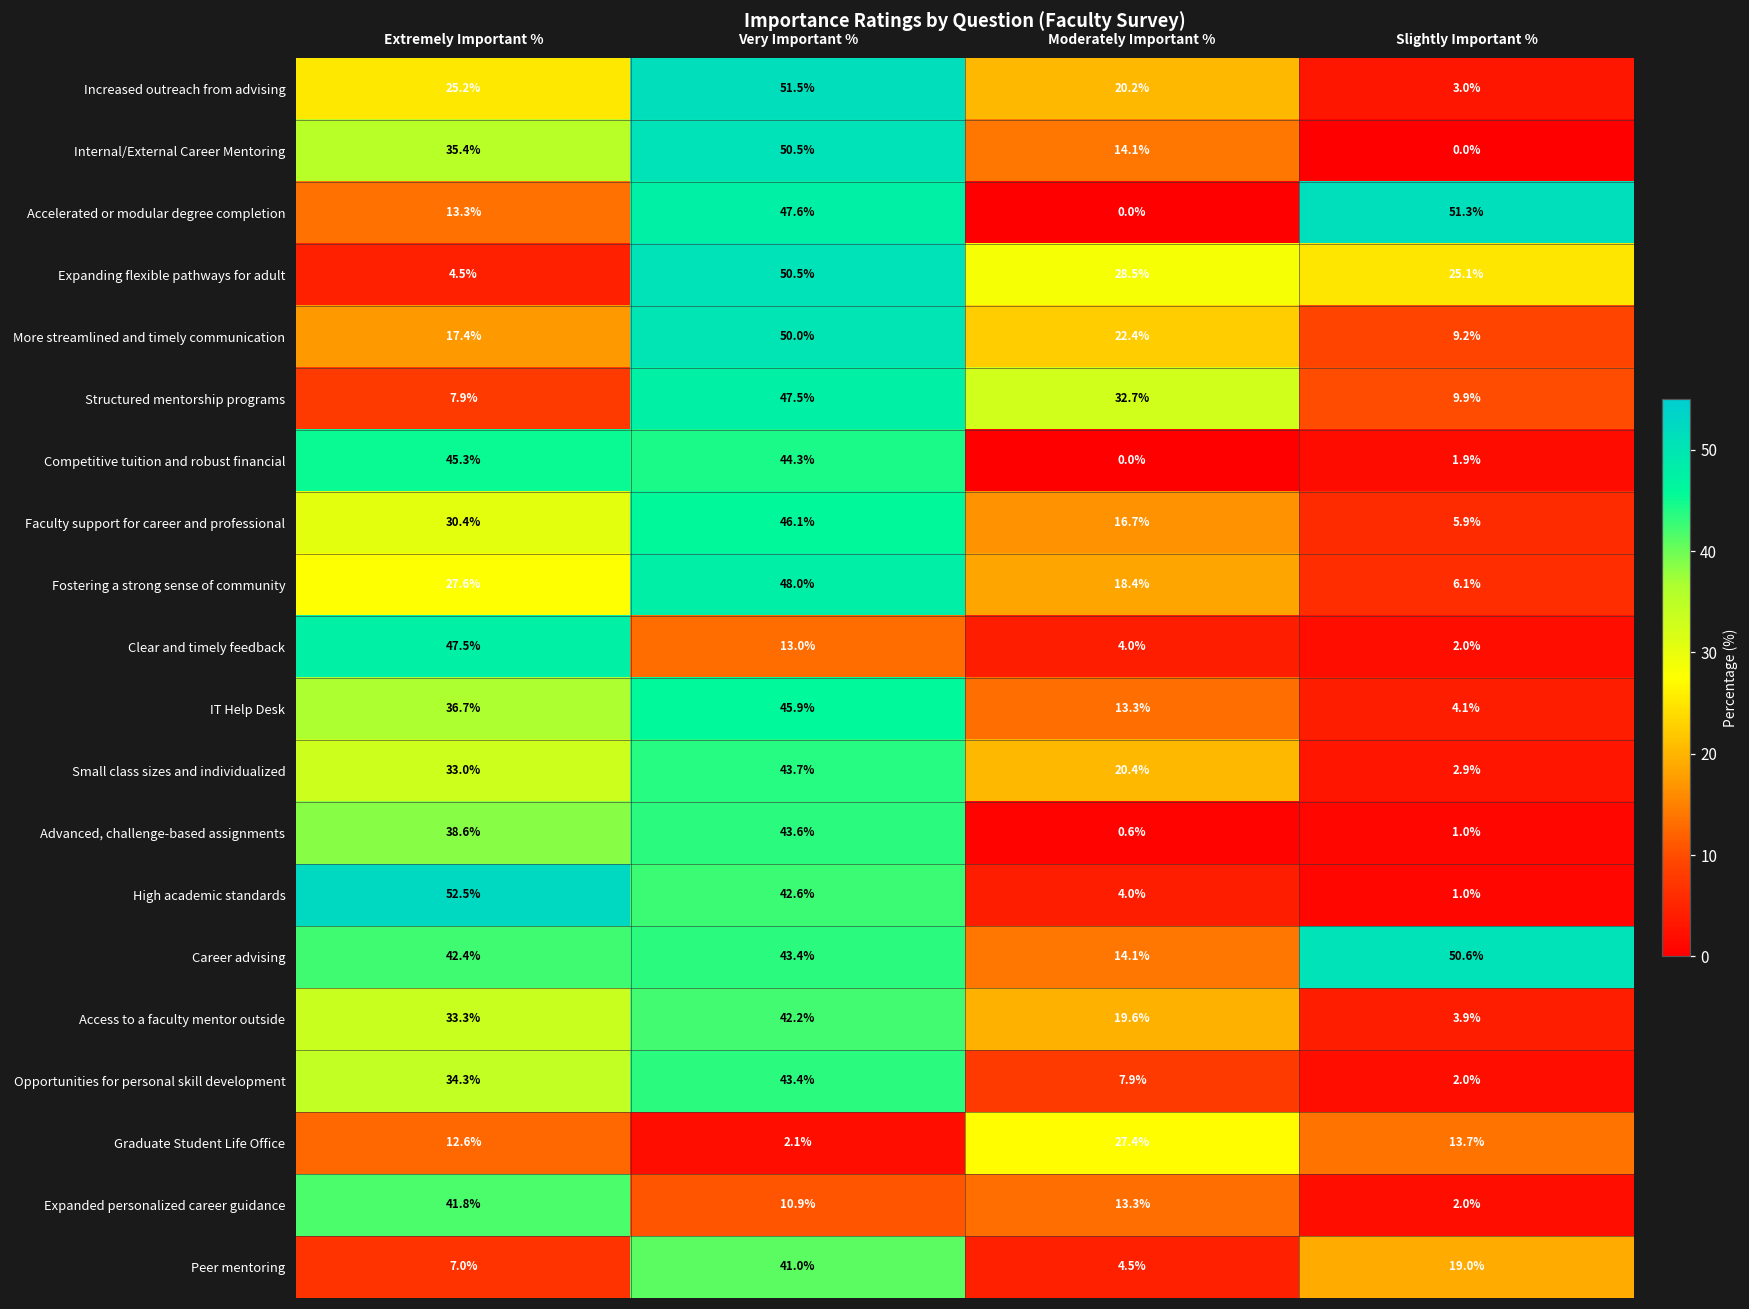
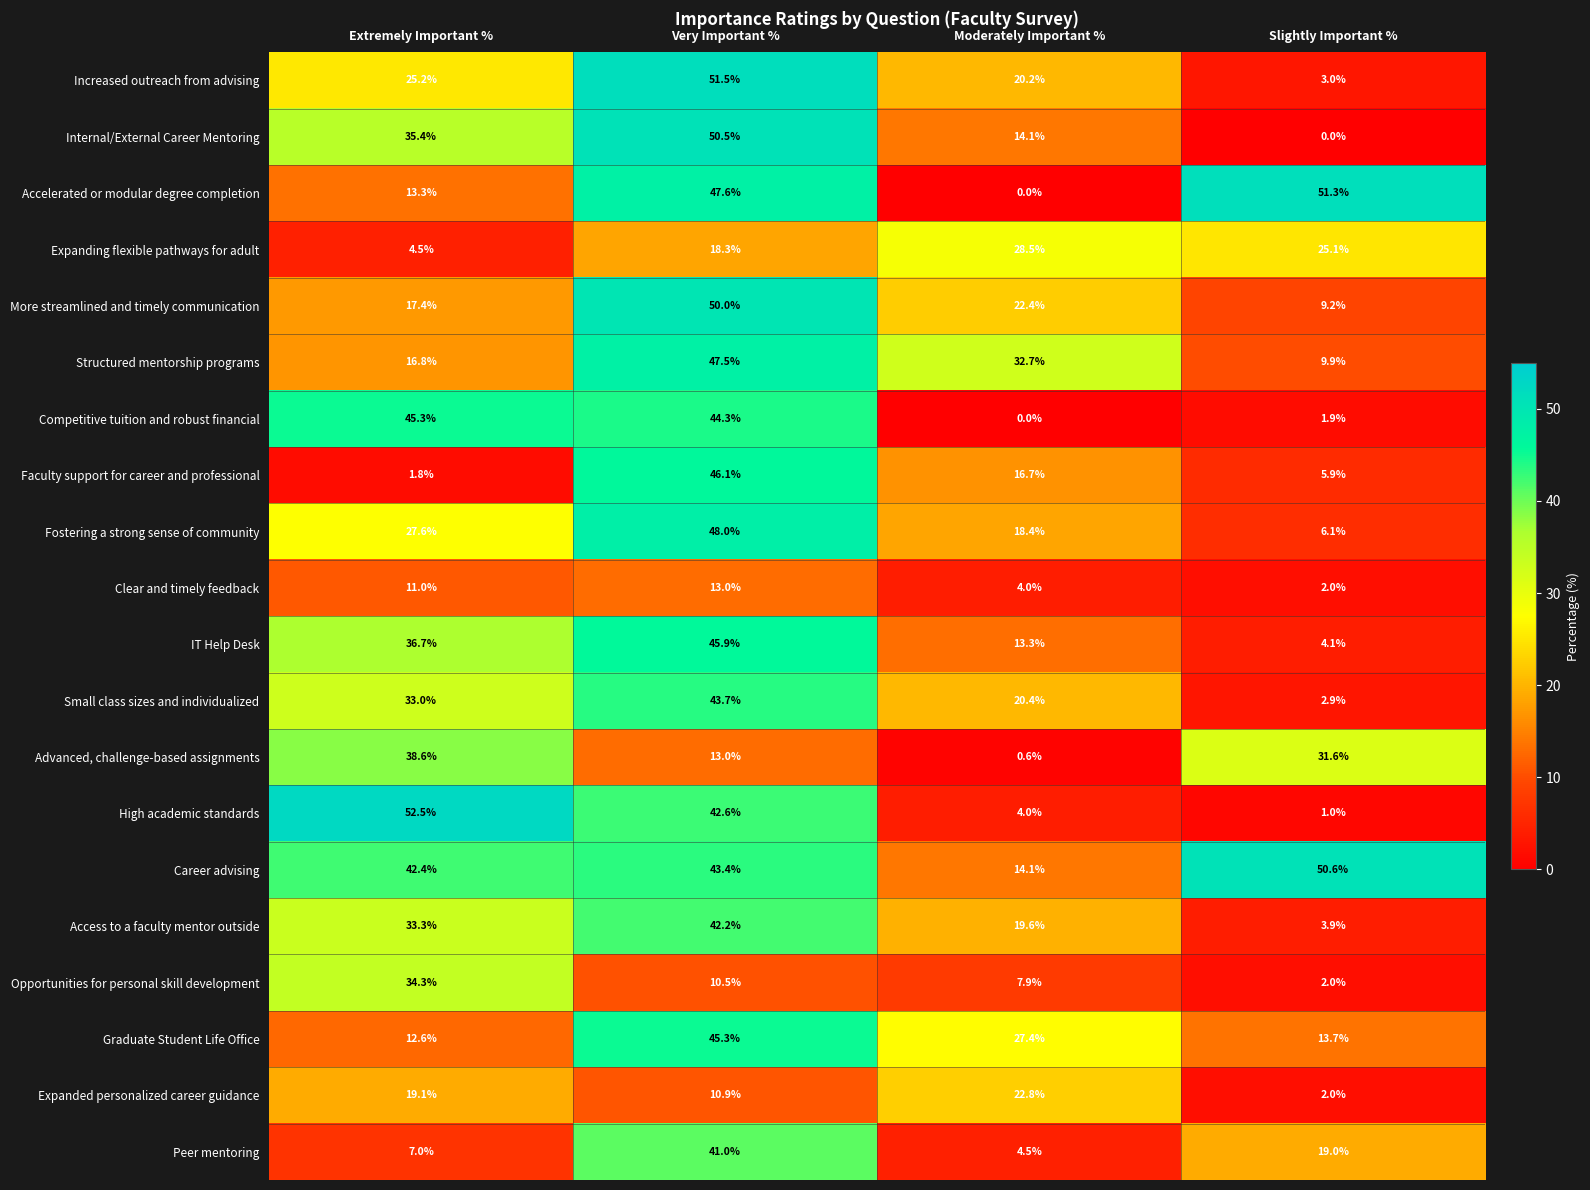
  {
    "Increased outreach from advising": {
      "Extremely Important %": "25.2%",
      "Very Important %": "51.5%",
      "Moderately Important %": "20.2%",
      "Slightly Important %": "3.0%"
    },
    "Internal/External Career Mentoring": {
      "Extremely Important %": "35.4%",
      "Very Important %": "50.5%",
      "Moderately Important %": "14.1%",
      "Slightly Important %": "0.0%"
    },
    "Accelerated or modular degree completion": {
      "Extremely Important %": "13.3%",
      "Very Important %": "47.6%",
      "Moderately Important %": "0.0%",
      "Slightly Important %": "51.3%"
    },
    "Expanding flexible pathways for adult": {
      "Extremely Important %": "4.5%",
-     "Very Important %": "50.5%",
+     "Very Important %": "18.3%",
      "Moderately Important %": "28.5%",
      "Slightly Important %": "25.1%"
    },
    "More streamlined and timely communication": {
      "Extremely Important %": "17.4%",
      "Very Important %": "50.0%",
      "Moderately Important %": "22.4%",
      "Slightly Important %": "9.2%"
    },
    "Structured mentorship programs": {
-     "Extremely Important %": "7.9%",
+     "Extremely Important %": "16.8%",
      "Very Important %": "47.5%",
      "Moderately Important %": "32.7%",
      "Slightly Important %": "9.9%"
    },
    "Competitive tuition and robust financial": {
      "Extremely Important %": "45.3%",
      "Very Important %": "44.3%",
      "Moderately Important %": "0.0%",
      "Slightly Important %": "1.9%"
    },
    "Faculty support for career and professional": {
-     "Extremely Important %": "30.4%",
+     "Extremely Important %": "1.8%",
      "Very Important %": "46.1%",
      "Moderately Important %": "16.7%",
      "Slightly Important %": "5.9%"
    },
    "Fostering a strong sense of community": {
      "Extremely Important %": "27.6%",
      "Very Important %": "48.0%",
      "Moderately Important %": "18.4%",
      "Slightly Important %": "6.1%"
    },
    "Clear and timely feedback": {
-     "Extremely Important %": "47.5%",
+     "Extremely Important %": "11.0%",
      "Very Important %": "13.0%",
      "Moderately Important %": "4.0%",
      "Slightly Important %": "2.0%"
    },
    "IT Help Desk": {
      "Extremely Important %": "36.7%",
      "Very Important %": "45.9%",
      "Moderately Important %": "13.3%",
      "Slightly Important %": "4.1%"
    },
    "Small class sizes and individualized": {
      "Extremely Important %": "33.0%",
      "Very Important %": "43.7%",
      "Moderately Important %": "20.4%",
      "Slightly Important %": "2.9%"
    },
    "Advanced, challenge-based assignments": {
      "Extremely Important %": "38.6%",
-     "Very Important %": "43.6%",
+     "Very Important %": "13.0%",
      "Moderately Important %": "0.6%",
-     "Slightly Important %": "1.0%"
+     "Slightly Important %": "31.6%"
    },
    "High academic standards": {
      "Extremely Important %": "52.5%",
      "Very Important %": "42.6%",
      "Moderately Important %": "4.0%",
      "Slightly Important %": "1.0%"
    },
    "Career advising": {
      "Extremely Important %": "42.4%",
      "Very Important %": "43.4%",
      "Moderately Important %": "14.1%",
      "Slightly Important %": "50.6%"
    },
    "Access to a faculty mentor outside": {
      "Extremely Important %": "33.3%",
      "Very Important %": "42.2%",
      "Moderately Important %": "19.6%",
      "Slightly Important %": "3.9%"
    },
    "Opportunities for personal skill development": {
      "Extremely Important %": "34.3%",
-     "Very Important %": "43.4%",
+     "Very Important %": "10.5%",
      "Moderately Important %": "7.9%",
      "Slightly Important %": "2.0%"
    },
    "Graduate Student Life Office": {
      "Extremely Important %": "12.6%",
-     "Very Important %": "2.1%",
+     "Very Important %": "45.3%",
      "Moderately Important %": "27.4%",
      "Slightly Important %": "13.7%"
    },
    "Expanded personalized career guidance": {
-     "Extremely Important %": "41.8%",
+     "Extremely Important %": "19.1%",
      "Very Important %": "10.9%",
-     "Moderately Important %": "13.3%",
+     "Moderately Important %": "22.8%",
      "Slightly Important %": "2.0%"
    },
    "Peer mentoring": {
      "Extremely Important %": "7.0%",
      "Very Important %": "41.0%",
      "Moderately Important %": "4.5%",
      "Slightly Important %": "19.0%"
    }
  }
